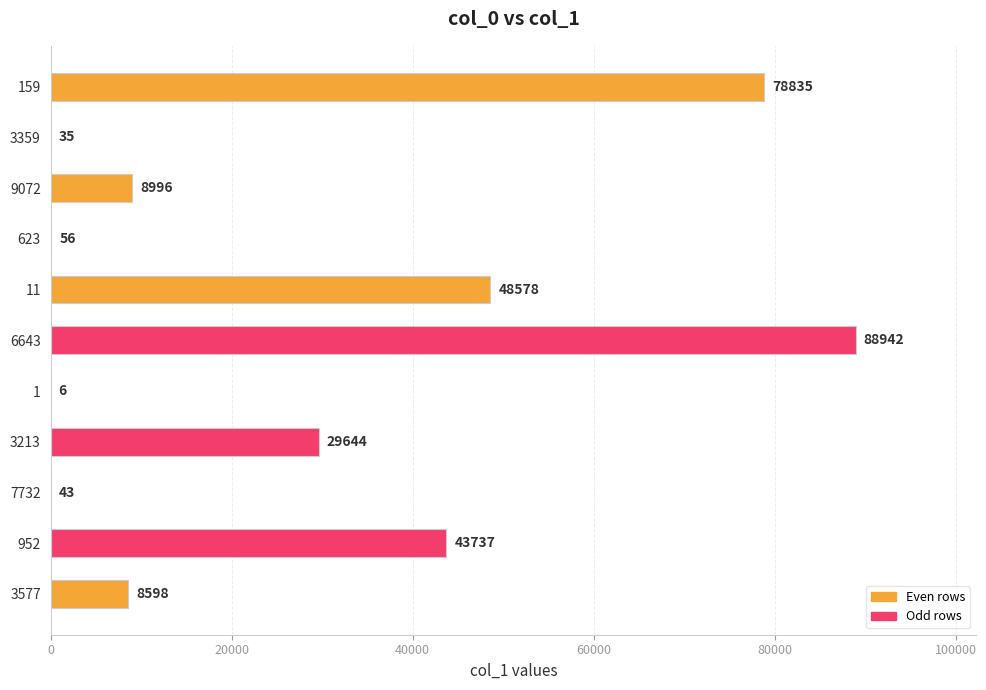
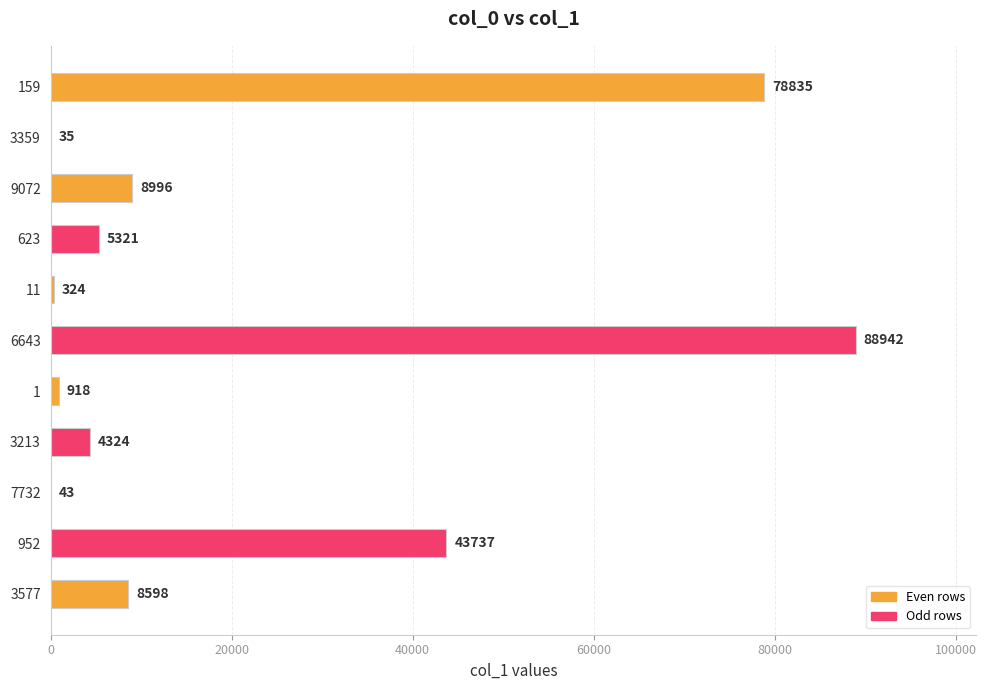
  {
    "159": 78835,
    "3359": 35,
    "9072": 8996,
-   "623": 56,
-   "11": 48578,
+   "623": 5321,
+   "11": 324,
    "6643": 88942,
-   "1": 6,
-   "3213": 29644,
+   "1": 918,
+   "3213": 4324,
    "7732": 43,
    "952": 43737,
    "3577": 8598
  }
